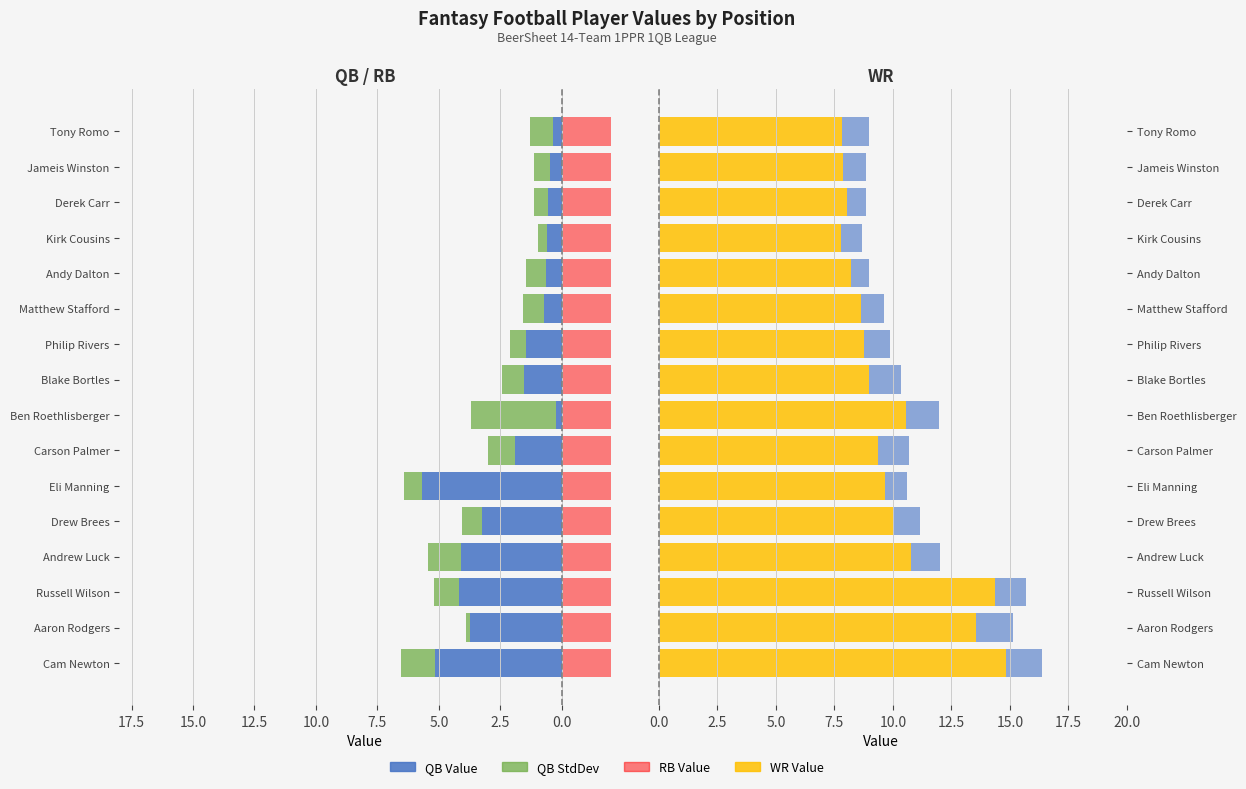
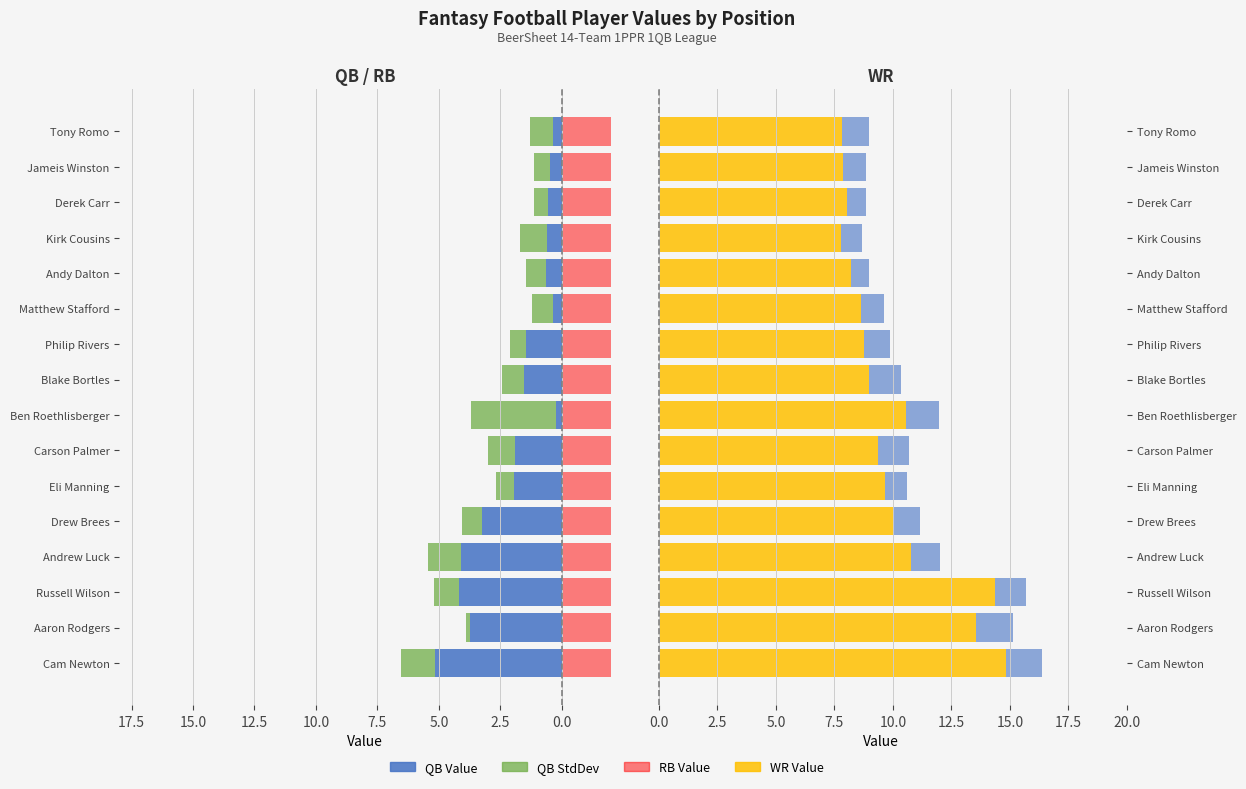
  {
    "QB / RB": {
      "QB Value": {
        "Tony Romo": 0.3,
        "Jameis Winston": 0.5,
        "Derek Carr": 0.6,
        "Kirk Cousins": 0.6,
        "Andy Dalton": 0.7,
-       "Matthew Stafford": 0.7,
+       "Matthew Stafford": 0.4,
        "Philip Rivers": 1.4,
        "Blake Bortles": 1.5,
        "Ben Roethlisberger": 0.2,
        "Carson Palmer": 1.9,
-       "Eli Manning": 5.7,
+       "Eli Manning": 1.9,
        "Drew Brees": 3.2,
        "Andrew Luck": 4.1,
        "Russell Wilson": 4.2,
        "Aaron Rodgers": 3.7,
        "Cam Newton": 5.2
      },
      "QB StdDev": {
        "Tony Romo": 0.9,
        "Jameis Winston": 0.7,
        "Derek Carr": 0.6,
-       "Kirk Cousins": 0.4,
+       "Kirk Cousins": 1.1,
        "Andy Dalton": 0.8,
        "Matthew Stafford": 0.8,
        "Philip Rivers": 0.7,
        "Blake Bortles": 0.9,
        "Ben Roethlisberger": 3.5,
        "Carson Palmer": 1.1,
        "Eli Manning": 0.7,
        "Drew Brees": 0.8,
        "Andrew Luck": 1.3,
        "Russell Wilson": 1.0,
        "Aaron Rodgers": 0.2,
        "Cam Newton": 1.4
      }
    },
    "WR": {
      "WR Value": {
        "Tony Romo": 7.8,
        "Jameis Winston": 7.9,
        "Derek Carr": 8.0,
        "Kirk Cousins": 7.8,
        "Andy Dalton": 8.2,
        "Matthew Stafford": 8.7,
        "Philip Rivers": 8.8,
        "Blake Bortles": 9.0,
        "Ben Roethlisberger": 10.6,
        "Carson Palmer": 9.3,
        "Eli Manning": 9.7,
        "Drew Brees": 10.1,
        "Andrew Luck": 10.8,
        "Russell Wilson": 14.4,
        "Aaron Rodgers": 13.5,
        "Cam Newton": 14.8
      }
    }
  }
